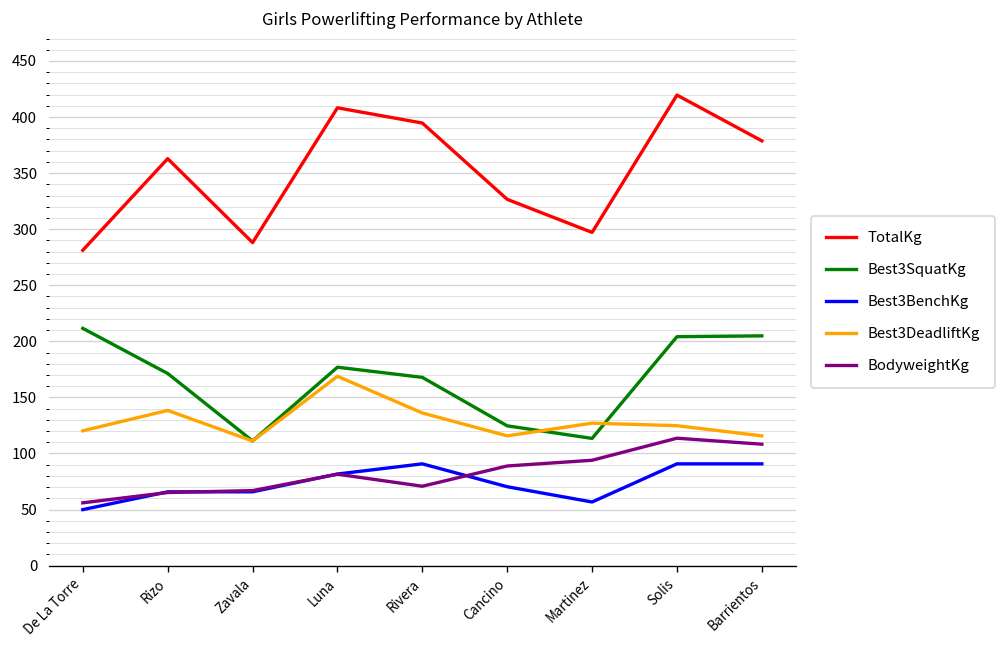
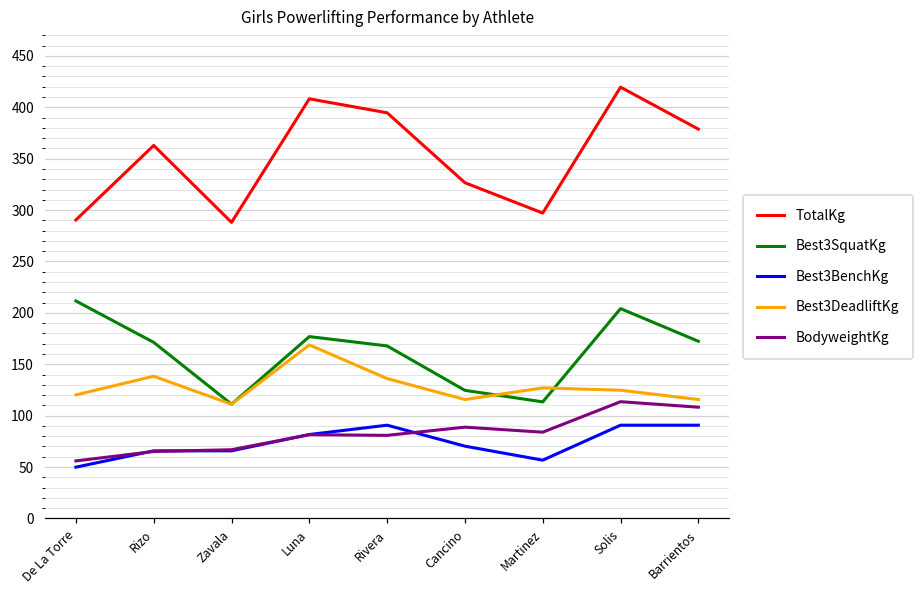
  {
    "TotalKg": {
-     "De La Torre": 280,
+     "De La Torre": 290,
      "Rizo": 360,
      "Zavala": 290,
      "Luna": 410,
      "Rivera": 390,
      "Cancino": 330,
      "Martinez": 300,
      "Solis": 420,
      "Barrientos": 380
    },
    "Best3SquatKg": {
      "De La Torre": 210,
      "Rizo": 170,
      "Luna": 180,
      "Rivera": 170,
      "Cancino": 120,
      "Martinez": 110,
      "Solis": 200,
-     "Barrientos": 200
+     "Barrientos": 170
    },
    "Best3BenchKg": {
      "De La Torre": 50,
      "Rivera": 90,
      "Cancino": 70,
      "Martinez": 60,
      "Solis": 90,
      "Barrientos": 90
    },
    "Best3DeadliftKg": {
      "De La Torre": 120,
      "Rizo": 140,
      "Luna": 170,
      "Rivera": 140,
      "Cancino": 120,
      "Martinez": 130,
      "Solis": 120,
      "Barrientos": 120
    },
    "BodyweightKg": {
      "De La Torre": 60,
-     "Rivera": 70,
+     "Rivera": 80,
      "Cancino": 90,
-     "Martinez": 90,
+     "Martinez": 80,
      "Solis": 110,
      "Barrientos": 110
    }
  }
